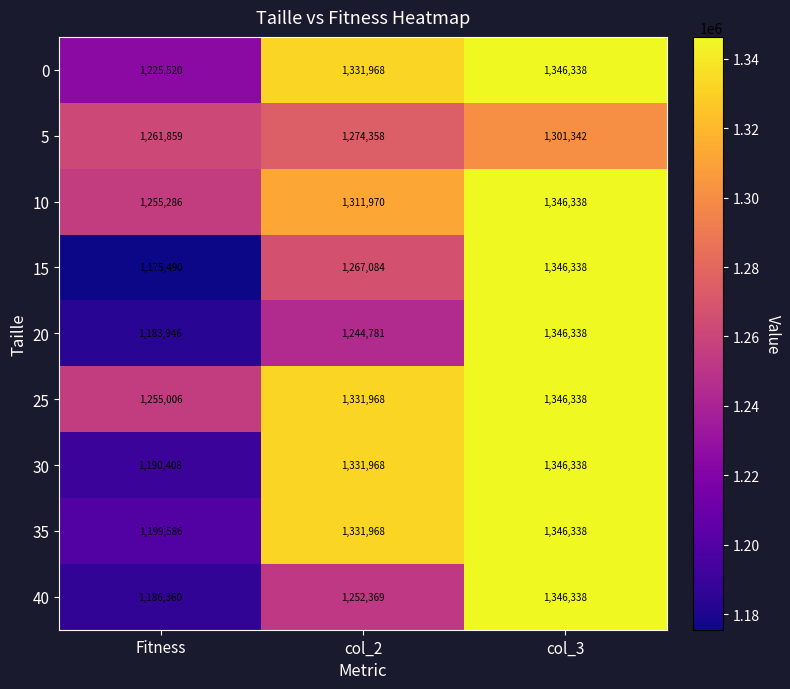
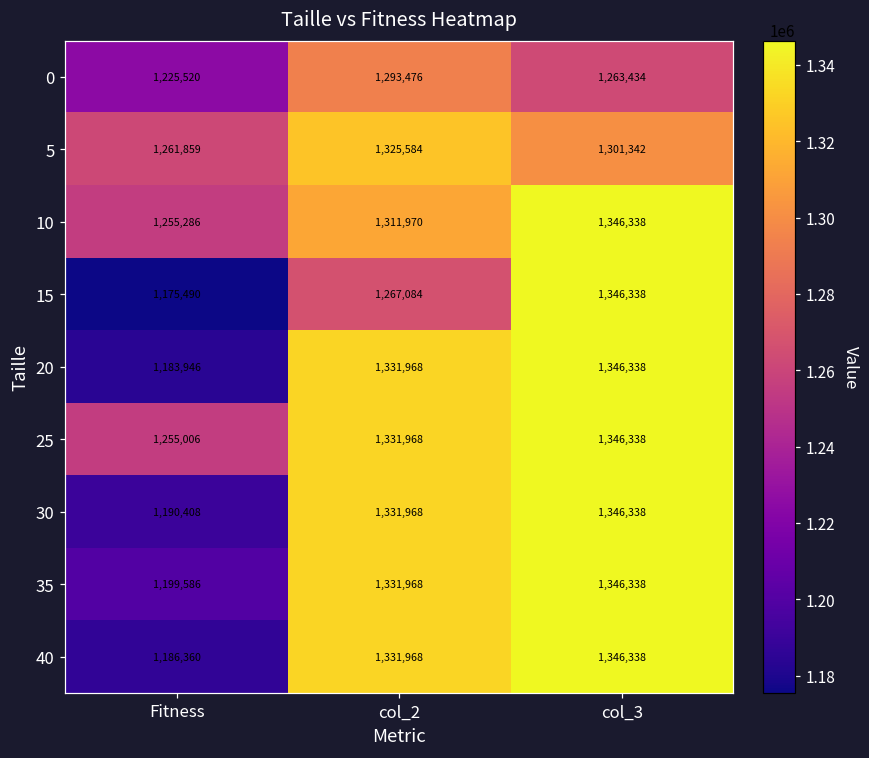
  {
    "0": {
      "Fitness": "1,225,520",
-     "col_2": "1,331,968",
-     "col_3": "1,346,338"
+     "col_2": "1,293,476",
+     "col_3": "1,263,434"
    },
    "5": {
      "Fitness": "1,261,859",
-     "col_2": "1,274,358",
+     "col_2": "1,325,584",
      "col_3": "1,301,342"
    },
    "10": {
      "Fitness": "1,255,286",
      "col_2": "1,311,970",
      "col_3": "1,346,338"
    },
    "15": {
      "Fitness": "1,175,490",
      "col_2": "1,267,084",
      "col_3": "1,346,338"
    },
    "20": {
      "Fitness": "1,183,946",
-     "col_2": "1,244,781",
+     "col_2": "1,331,968",
      "col_3": "1,346,338"
    },
    "25": {
      "Fitness": "1,255,006",
      "col_2": "1,331,968",
      "col_3": "1,346,338"
    },
    "30": {
      "Fitness": "1,190,408",
      "col_2": "1,331,968",
      "col_3": "1,346,338"
    },
    "35": {
      "Fitness": "1,199,586",
      "col_2": "1,331,968",
      "col_3": "1,346,338"
    },
    "40": {
      "Fitness": "1,186,360",
-     "col_2": "1,252,369",
+     "col_2": "1,331,968",
      "col_3": "1,346,338"
    }
  }
